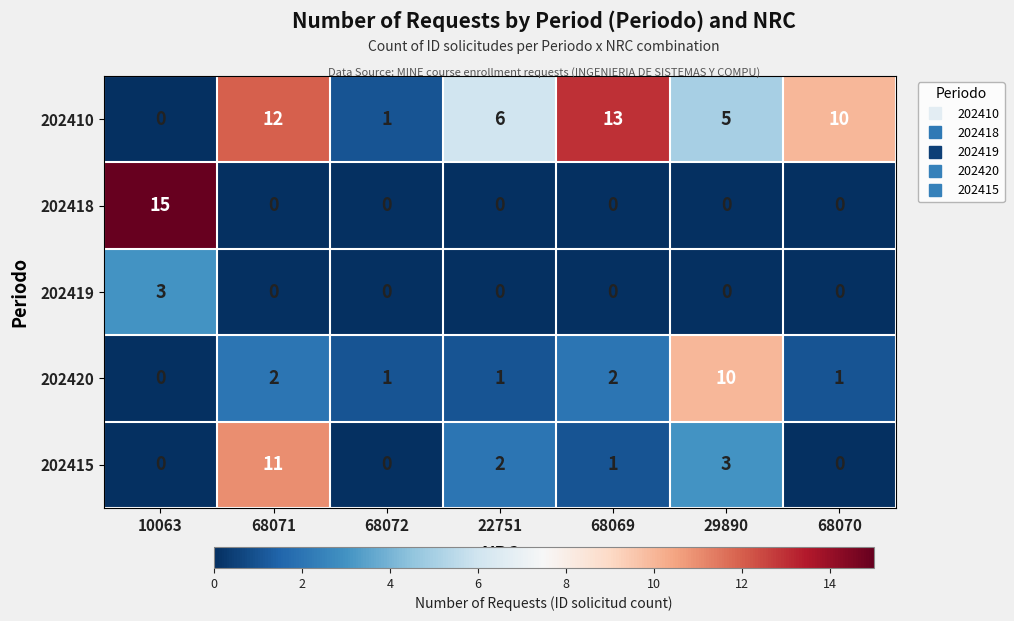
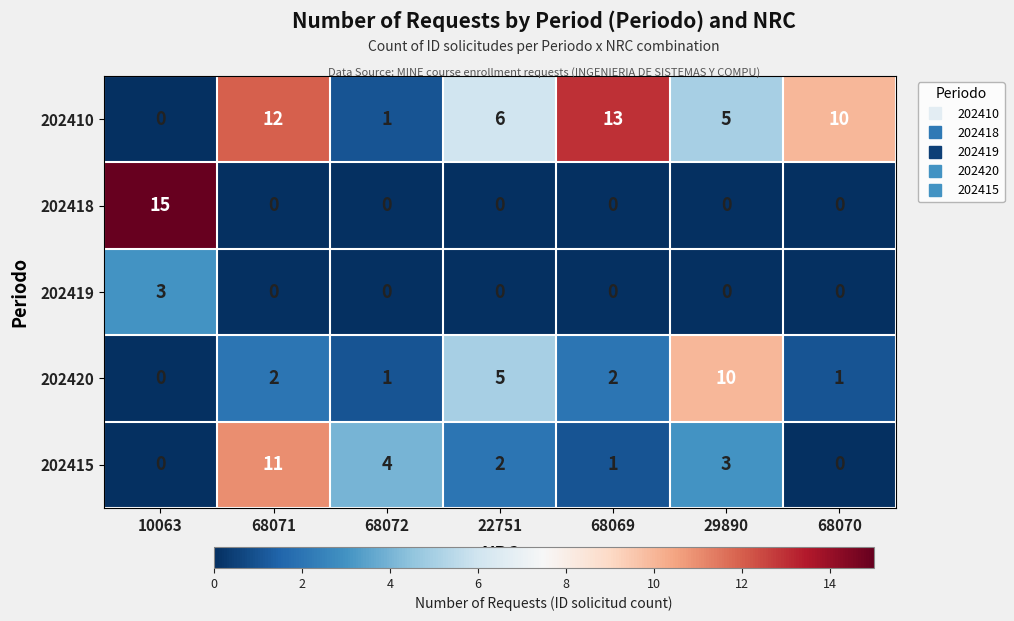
  {
    "202410": {
      "10063": 0,
      "68071": 12,
      "68072": 1,
      "22751": 6,
      "68069": 13,
      "29890": 5,
      "68070": 10
    },
    "202418": {
      "10063": 15,
      "68071": 0,
      "68072": 0,
      "22751": 0,
      "68069": 0,
      "29890": 0,
      "68070": 0
    },
    "202419": {
      "10063": 3,
      "68071": 0,
      "68072": 0,
      "22751": 0,
      "68069": 0,
      "29890": 0,
      "68070": 0
    },
    "202420": {
      "10063": 0,
      "68071": 2,
      "68072": 1,
-     "22751": 1,
+     "22751": 5,
      "68069": 2,
      "29890": 10,
      "68070": 1
    },
    "202415": {
      "10063": 0,
      "68071": 11,
-     "68072": 0,
+     "68072": 4,
      "22751": 2,
      "68069": 1,
      "29890": 3,
      "68070": 0
    }
  }
